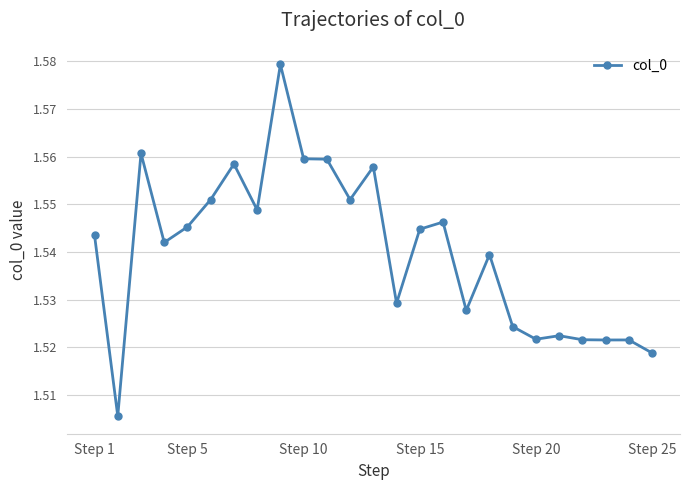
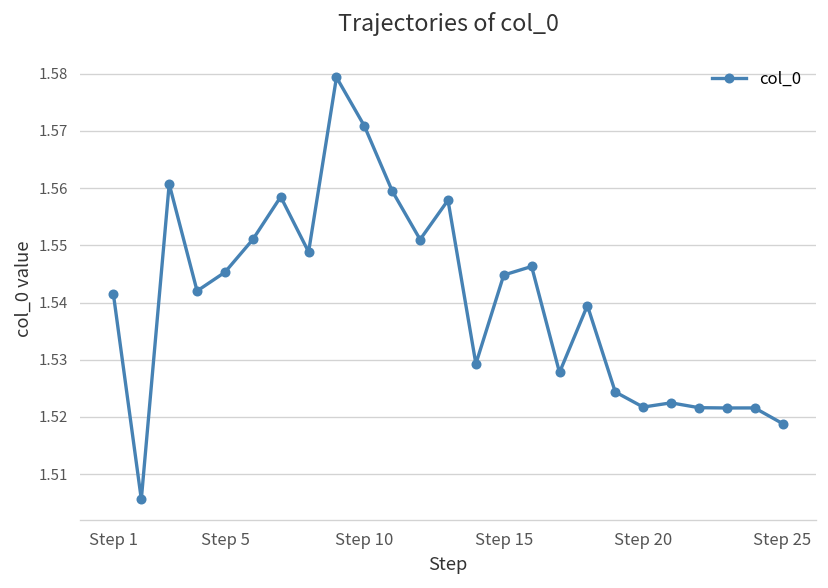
  {
-   "Step 1": 1.544,
+   "Step 1": 1.541,
    "Step 5": 1.545,
-   "Step 10": 1.560,
+   "Step 10": 1.571,
    "Step 15": 1.545,
    "Step 20": 1.522,
    "Step 25": 1.519
  }
